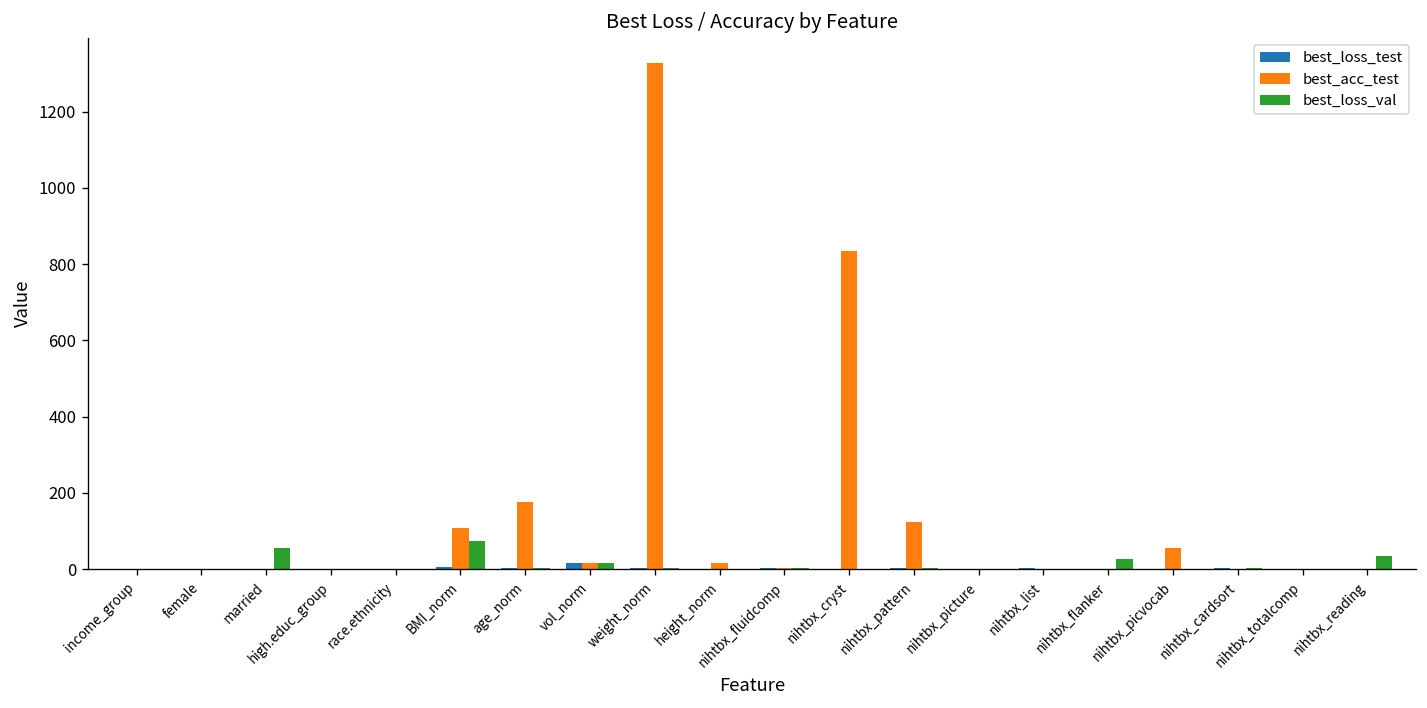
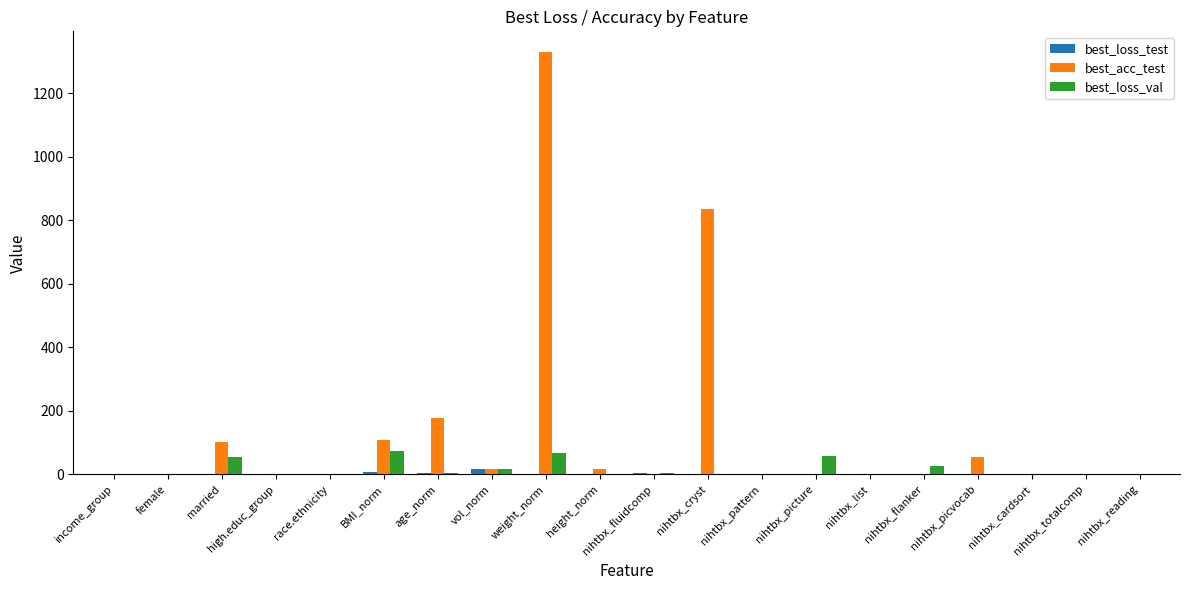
  {
    "best_loss_test": {
      "vol_norm": 20
    },
    "best_acc_test": {
-     "married": 0,
+     "married": 100,
      "BMI_norm": 110,
      "age_norm": 180,
      "vol_norm": 20,
      "weight_norm": 1330,
      "height_norm": 20,
      "nihtbx_cryst": 840,
-     "nihtbx_pattern": 120,
+     "nihtbx_pattern": 0,
      "nihtbx_picvocab": 50
    },
    "best_loss_val": {
      "married": 60,
      "BMI_norm": 70,
      "vol_norm": 20,
-     "weight_norm": 0,
-     "nihtbx_picture": 0,
+     "weight_norm": 70,
+     "nihtbx_picture": 60,
      "nihtbx_flanker": 30,
-     "nihtbx_reading": 40
+     "nihtbx_reading": 0
    }
  }
